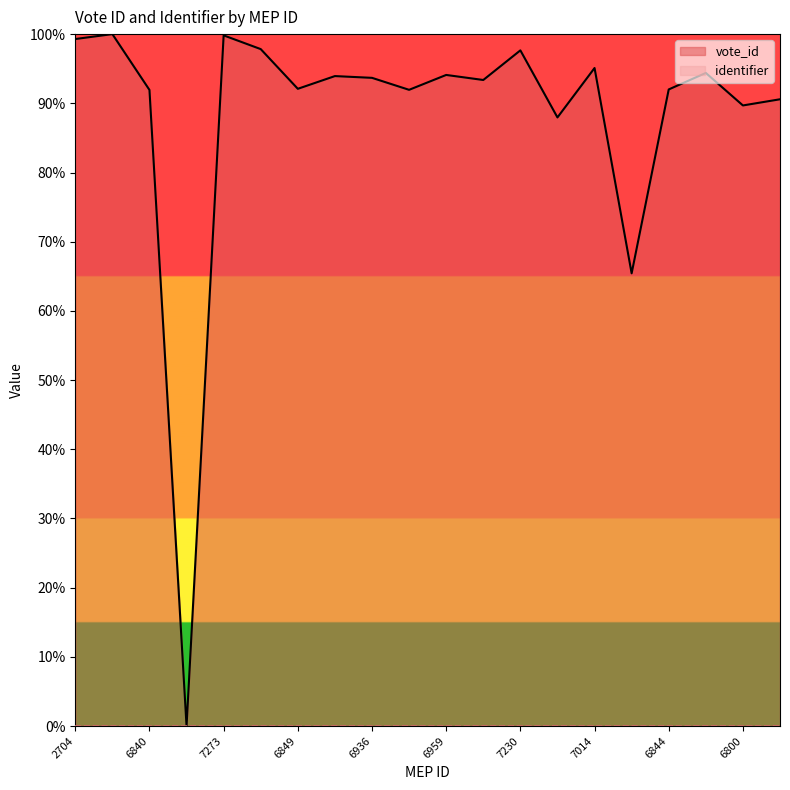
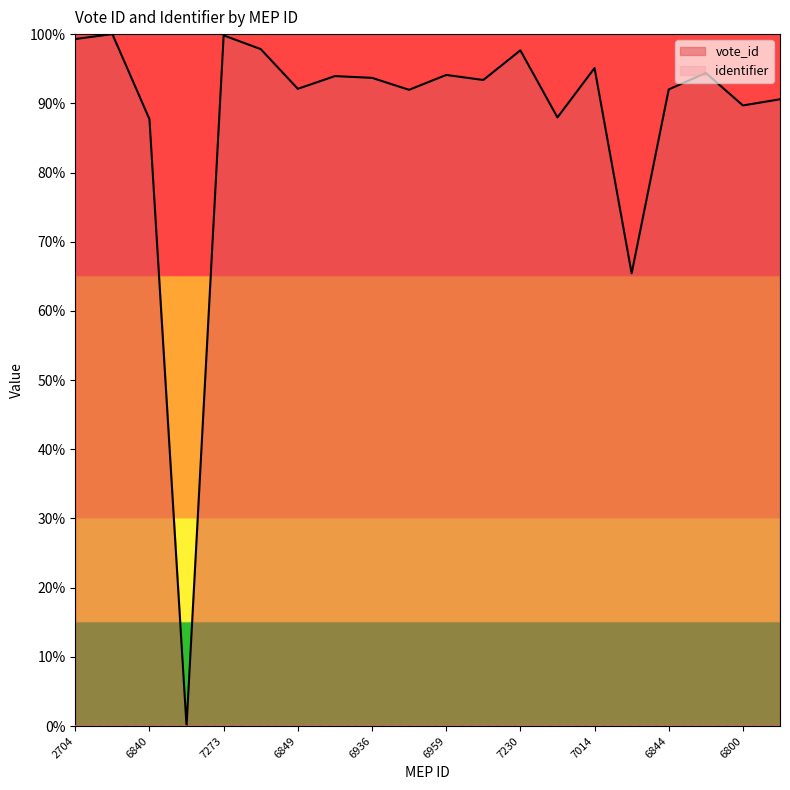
  {
    "vote_id": {
      "2704": "99%",
-     "6840": "92%",
+     "6840": "88%",
      "7273": "100%",
      "6849": "92%",
      "6936": "94%",
      "6959": "94%",
      "7230": "98%",
      "7014": "95%",
      "6844": "92%",
      "6800": "90%"
    },
    "identifier": {
      "2704": "0%",
      "6840": "0%",
      "7273": "0%",
      "6849": "0%",
      "6936": "0%",
      "6959": "0%",
      "7230": "0%",
      "7014": "0%",
      "6844": "0%",
      "6800": "0%"
    }
  }
